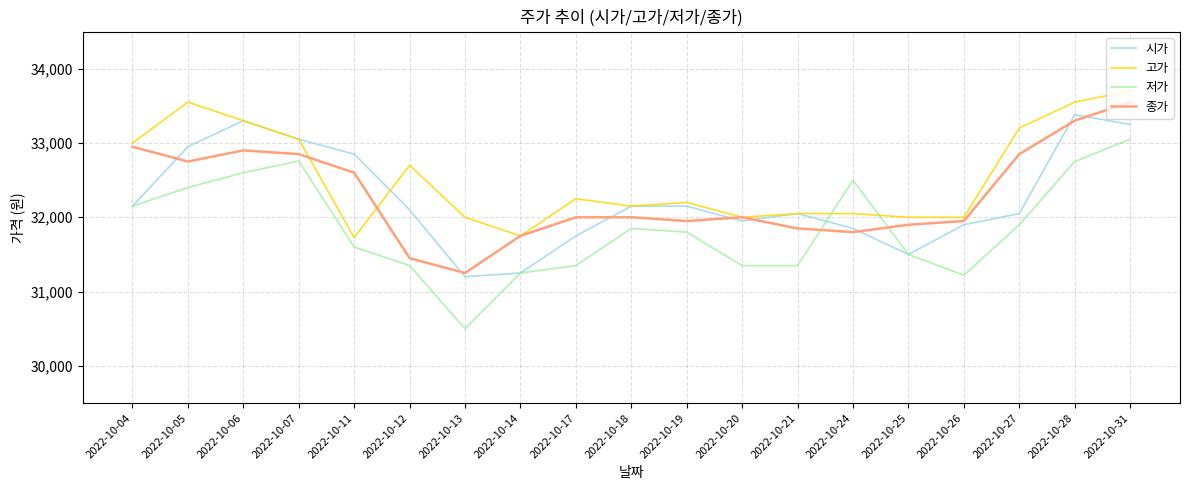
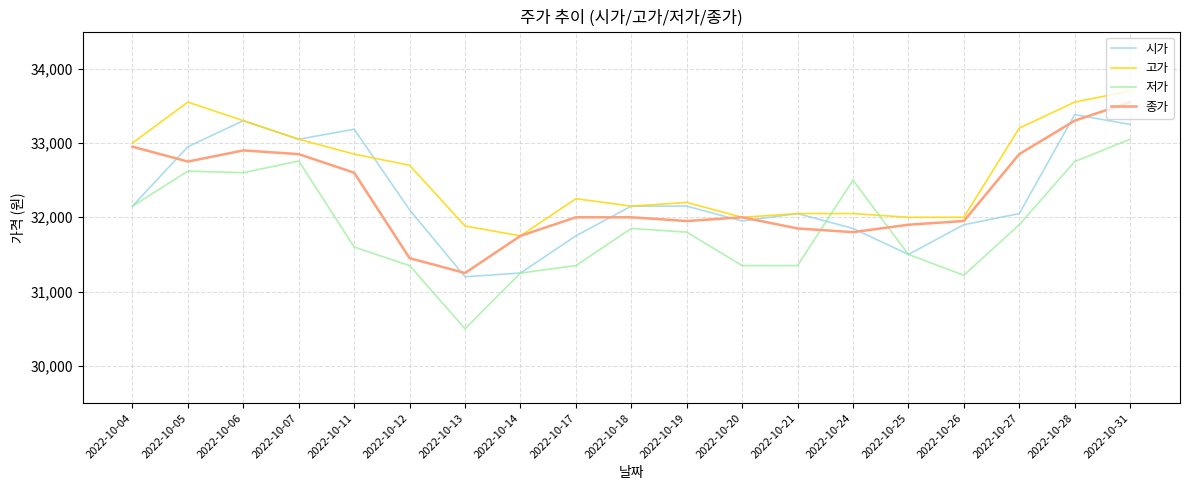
  {
    "시가": {
      "2022-10-05": "33,000",
-     "2022-10-11": "32,900",
+     "2022-10-11": "33,200",
      "2022-10-12": "32,100",
      "2022-10-13": "31,200",
      "2022-10-17": "31,800",
      "2022-10-19": "32,200",
      "2022-10-20": "32,000",
      "2022-10-24": "31,900",
      "2022-10-26": "31,900",
      "2022-10-27": "32,100",
      "2022-10-28": "33,400",
      "2022-10-31": "33,300"
    },
    "고가": {
      "2022-10-04": "33,000",
      "2022-10-05": "33,600",
-     "2022-10-11": "31,700",
+     "2022-10-11": "32,900",
      "2022-10-12": "32,700",
-     "2022-10-13": "32,000",
+     "2022-10-13": "31,900",
      "2022-10-17": "32,300",
      "2022-10-19": "32,200",
      "2022-10-24": "32,100",
      "2022-10-25": "32,000",
      "2022-10-26": "32,000",
      "2022-10-27": "33,200",
      "2022-10-28": "33,600"
    },
    "저가": {
-     "2022-10-05": "32,400",
+     "2022-10-05": "32,600",
      "2022-10-06": "32,600",
      "2022-10-07": "32,800",
      "2022-10-11": "31,600",
      "2022-10-12": "31,400",
      "2022-10-13": "30,500",
      "2022-10-17": "31,400",
      "2022-10-18": "31,900",
      "2022-10-19": "31,800",
      "2022-10-20": "31,400",
      "2022-10-21": "31,400",
      "2022-10-24": "32,500",
      "2022-10-26": "31,200",
      "2022-10-27": "31,900",
      "2022-10-28": "32,800",
      "2022-10-31": "33,100"
    },
    "종가": {
      "2022-10-04": "33,000",
      "2022-10-05": "32,800",
      "2022-10-06": "32,900",
      "2022-10-07": "32,900",
      "2022-10-11": "32,600",
      "2022-10-12": "31,500",
      "2022-10-13": "31,300",
      "2022-10-17": "32,000",
      "2022-10-18": "32,000",
      "2022-10-19": "32,000",
      "2022-10-21": "31,900",
      "2022-10-24": "31,800",
      "2022-10-25": "31,900",
      "2022-10-26": "32,000",
      "2022-10-27": "32,900",
      "2022-10-28": "33,300"
    }
  }
